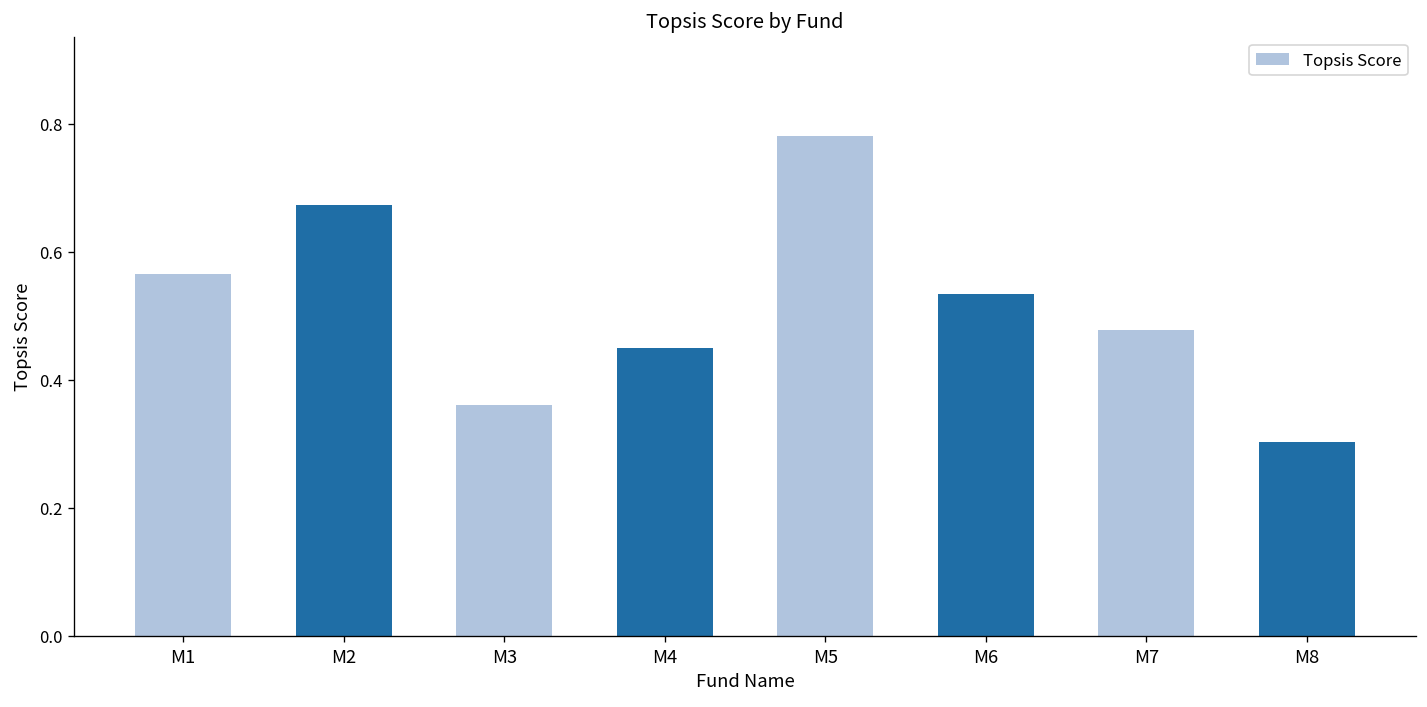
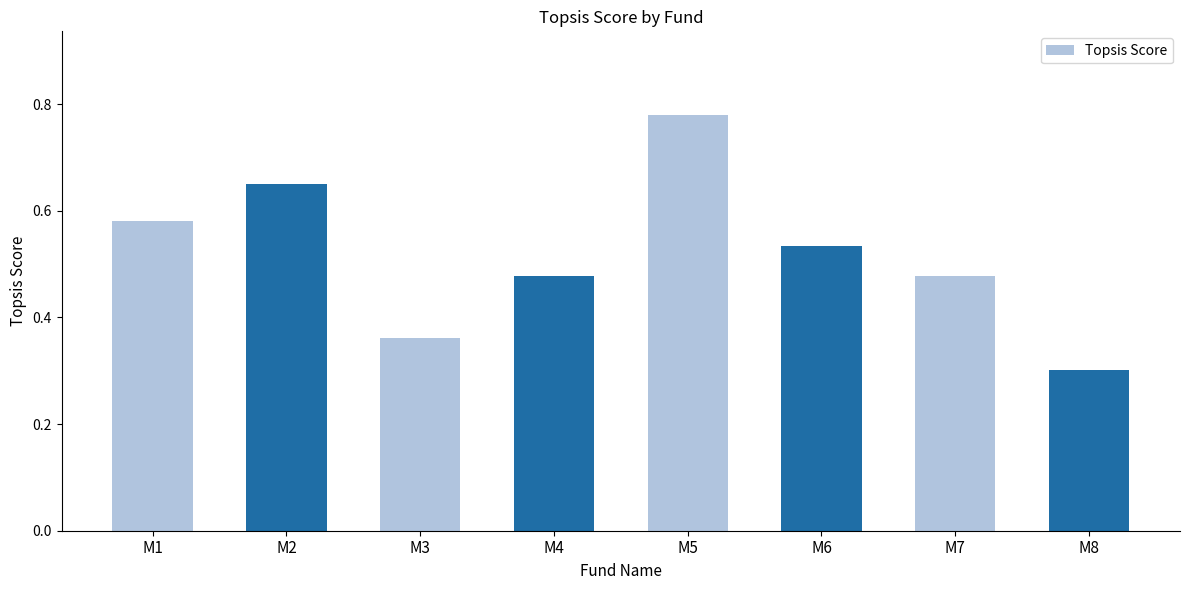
  {
-   "M1": 0.57,
-   "M2": 0.67,
+   "M1": 0.58,
+   "M2": 0.65,
    "M3": 0.36,
-   "M4": 0.45,
+   "M4": 0.48,
    "M5": 0.78,
    "M6": 0.53,
    "M7": 0.48,
    "M8": 0.30
  }
